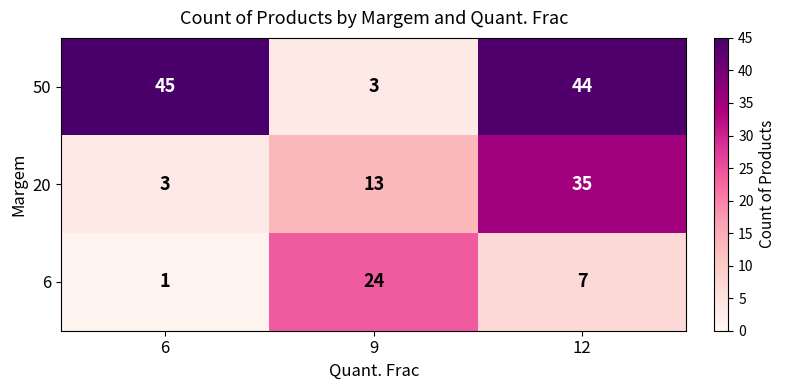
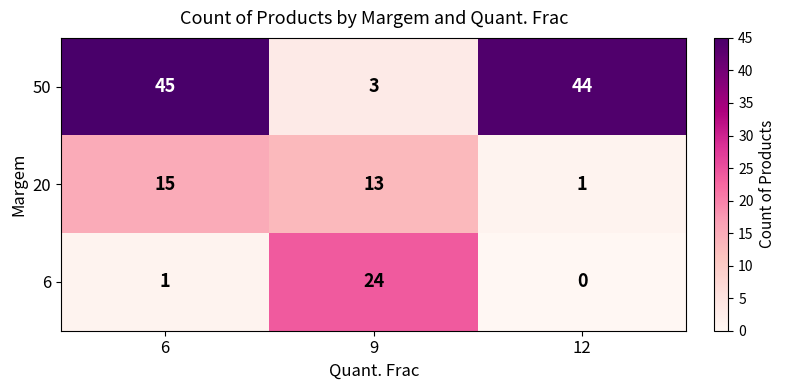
  {
    "50": {
      "6": 45,
      "9": 3,
      "12": 44
    },
    "20": {
-     "6": 3,
+     "6": 15,
      "9": 13,
-     "12": 35
+     "12": 1
    },
    "6": {
      "6": 1,
      "9": 24,
-     "12": 7
+     "12": 0
    }
  }
